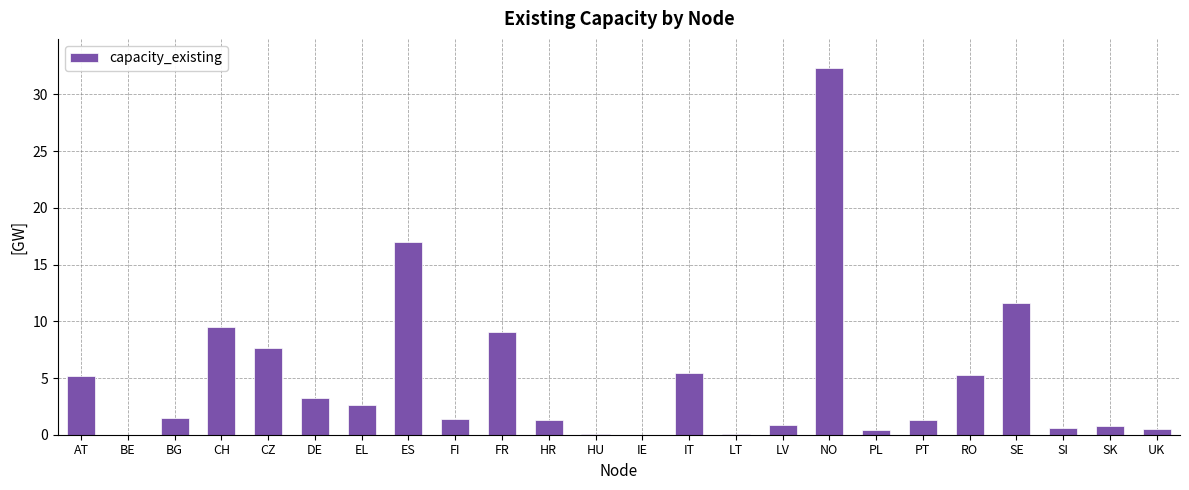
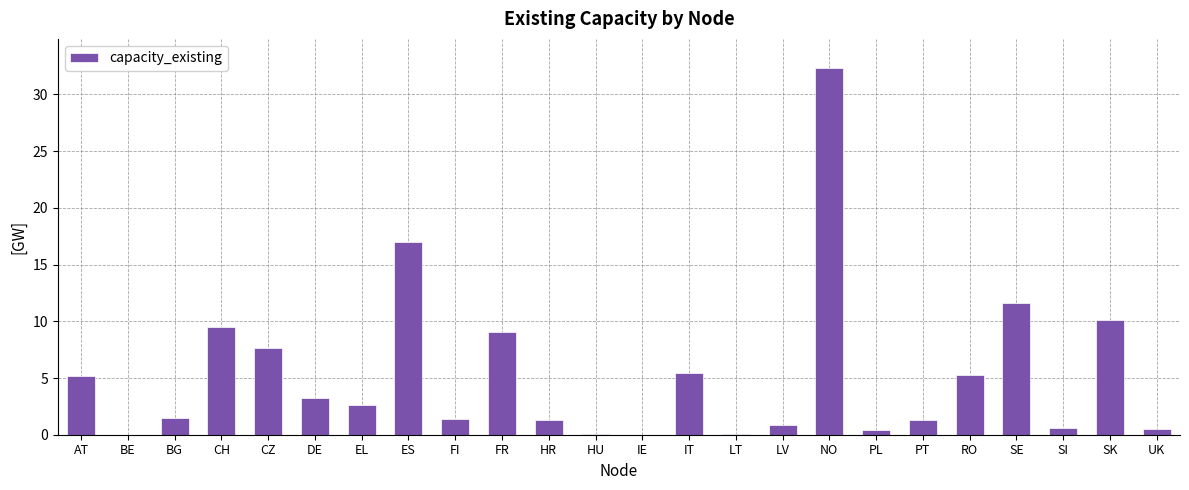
  {
    "AT": 5.1,
    "BG": 1.5,
    "CH": 9.5,
    "CZ": 7.7,
    "DE": 3.3,
    "EL": 2.6,
    "ES": 17.0,
    "FI": 1.3,
    "FR": 9.1,
    "HR": 1.3,
    "IT": 5.5,
    "LV": 0.9,
    "NO": 32.3,
    "PL": 0.4,
    "PT": 1.3,
    "RO": 5.3,
    "SE": 11.6,
    "SI": 0.6,
-   "SK": 0.8,
+   "SK": 10.1,
    "UK": 0.5
  }
